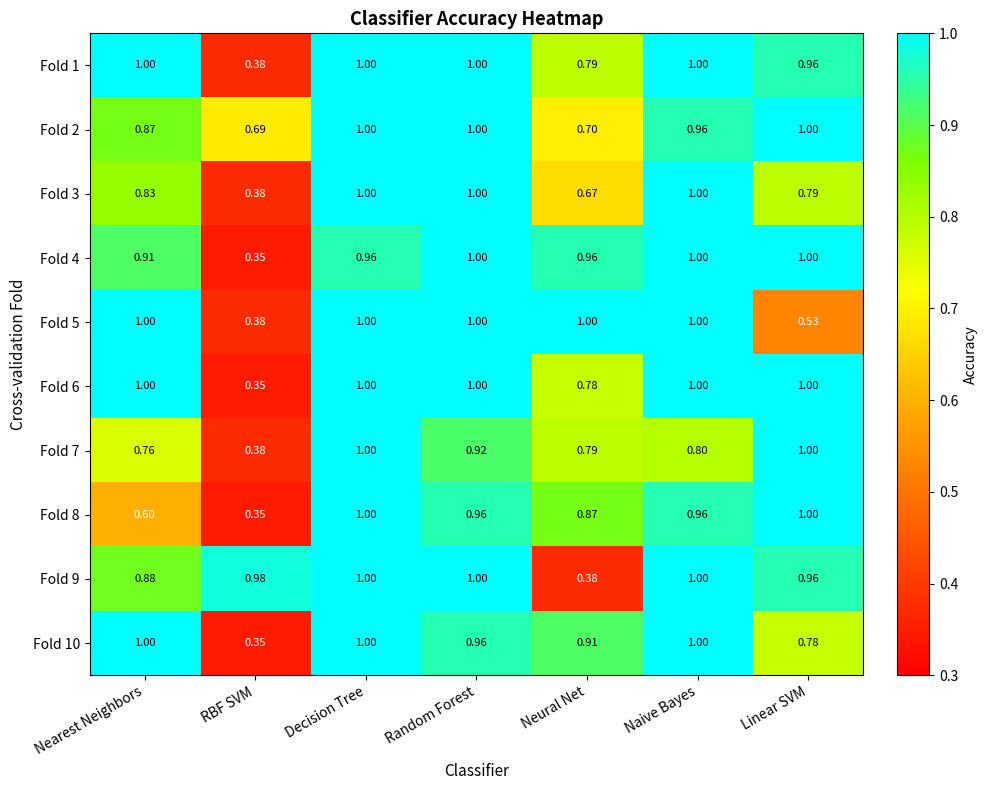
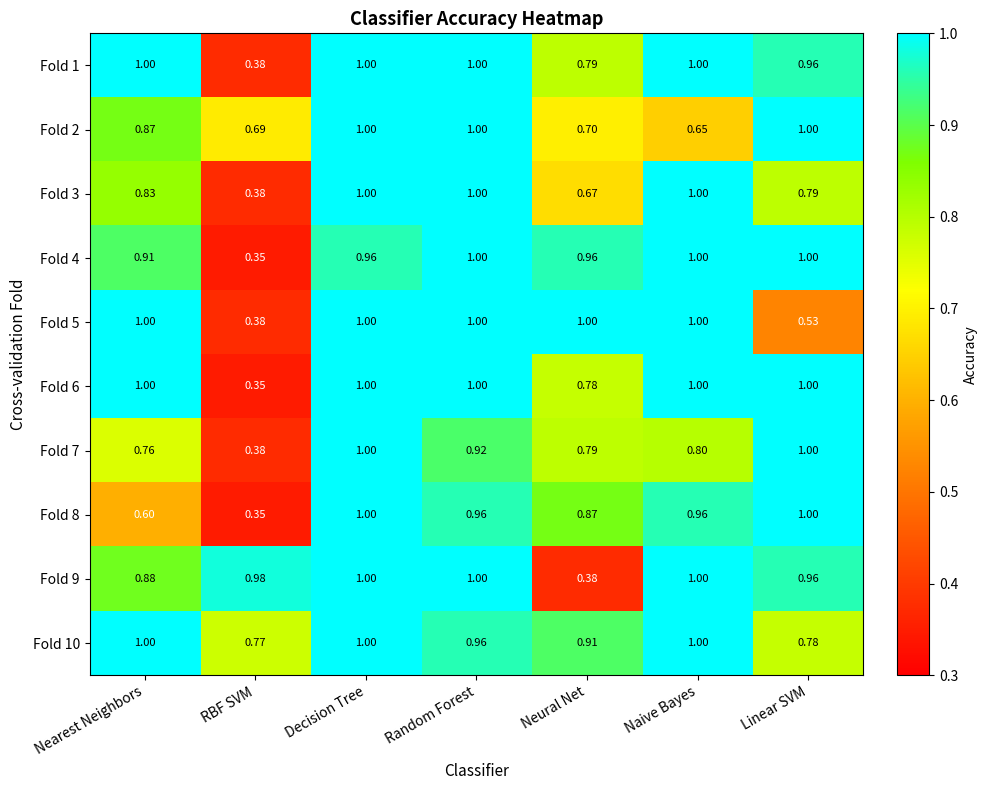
  {
    "Fold 1": {
      "Nearest Neighbors": 1.00,
      "RBF SVM": 0.38,
      "Decision Tree": 1.00,
      "Random Forest": 1.00,
      "Neural Net": 0.79,
      "Naive Bayes": 1.00,
      "Linear SVM": 0.96
    },
    "Fold 2": {
      "Nearest Neighbors": 0.87,
      "RBF SVM": 0.69,
      "Decision Tree": 1.00,
      "Random Forest": 1.00,
      "Neural Net": 0.70,
-     "Naive Bayes": 0.96,
+     "Naive Bayes": 0.65,
      "Linear SVM": 1.00
    },
    "Fold 3": {
      "Nearest Neighbors": 0.83,
      "RBF SVM": 0.38,
      "Decision Tree": 1.00,
      "Random Forest": 1.00,
      "Neural Net": 0.67,
      "Naive Bayes": 1.00,
      "Linear SVM": 0.79
    },
    "Fold 4": {
      "Nearest Neighbors": 0.91,
      "RBF SVM": 0.35,
      "Decision Tree": 0.96,
      "Random Forest": 1.00,
      "Neural Net": 0.96,
      "Naive Bayes": 1.00,
      "Linear SVM": 1.00
    },
    "Fold 5": {
      "Nearest Neighbors": 1.00,
      "RBF SVM": 0.38,
      "Decision Tree": 1.00,
      "Random Forest": 1.00,
      "Neural Net": 1.00,
      "Naive Bayes": 1.00,
      "Linear SVM": 0.53
    },
    "Fold 6": {
      "Nearest Neighbors": 1.00,
      "RBF SVM": 0.35,
      "Decision Tree": 1.00,
      "Random Forest": 1.00,
      "Neural Net": 0.78,
      "Naive Bayes": 1.00,
      "Linear SVM": 1.00
    },
    "Fold 7": {
      "Nearest Neighbors": 0.76,
      "RBF SVM": 0.38,
      "Decision Tree": 1.00,
      "Random Forest": 0.92,
      "Neural Net": 0.79,
      "Naive Bayes": 0.80,
      "Linear SVM": 1.00
    },
    "Fold 8": {
      "Nearest Neighbors": 0.60,
      "RBF SVM": 0.35,
      "Decision Tree": 1.00,
      "Random Forest": 0.96,
      "Neural Net": 0.87,
      "Naive Bayes": 0.96,
      "Linear SVM": 1.00
    },
    "Fold 9": {
      "Nearest Neighbors": 0.88,
      "RBF SVM": 0.98,
      "Decision Tree": 1.00,
      "Random Forest": 1.00,
      "Neural Net": 0.38,
      "Naive Bayes": 1.00,
      "Linear SVM": 0.96
    },
    "Fold 10": {
      "Nearest Neighbors": 1.00,
-     "RBF SVM": 0.35,
+     "RBF SVM": 0.77,
      "Decision Tree": 1.00,
      "Random Forest": 0.96,
      "Neural Net": 0.91,
      "Naive Bayes": 1.00,
      "Linear SVM": 0.78
    }
  }
